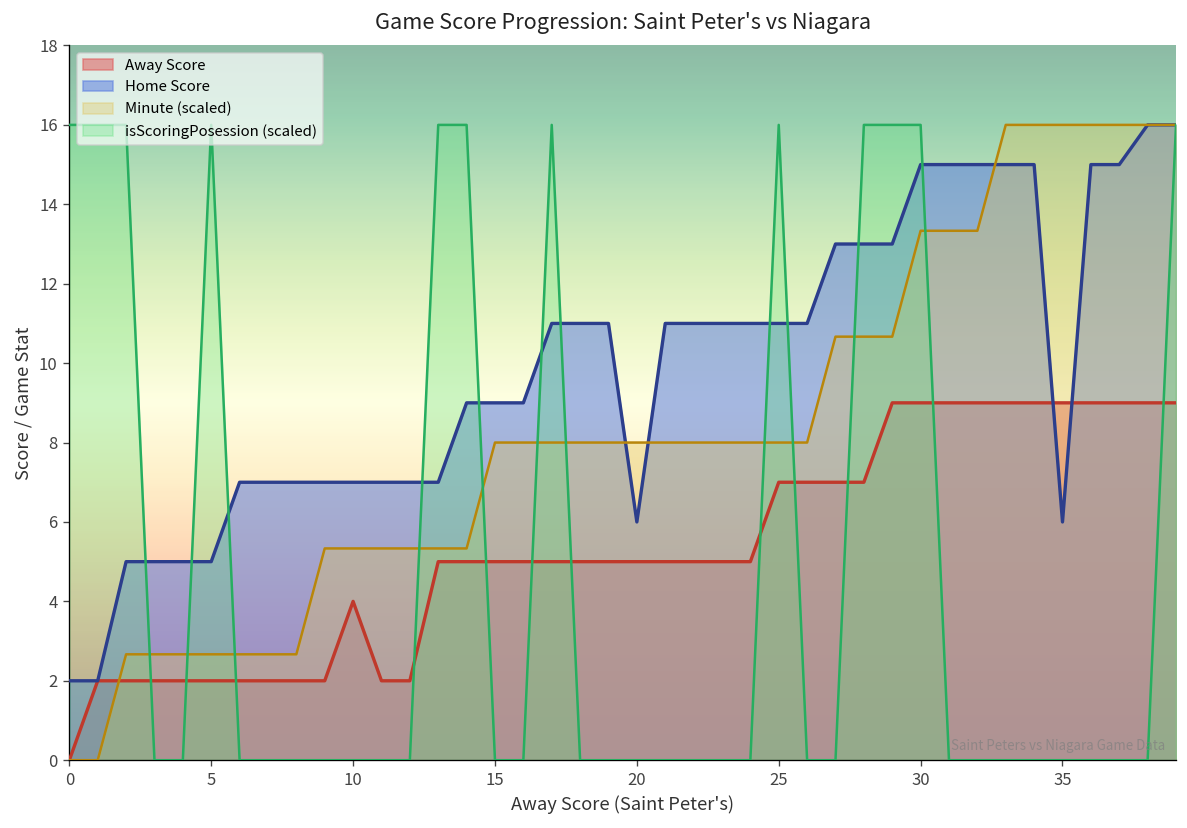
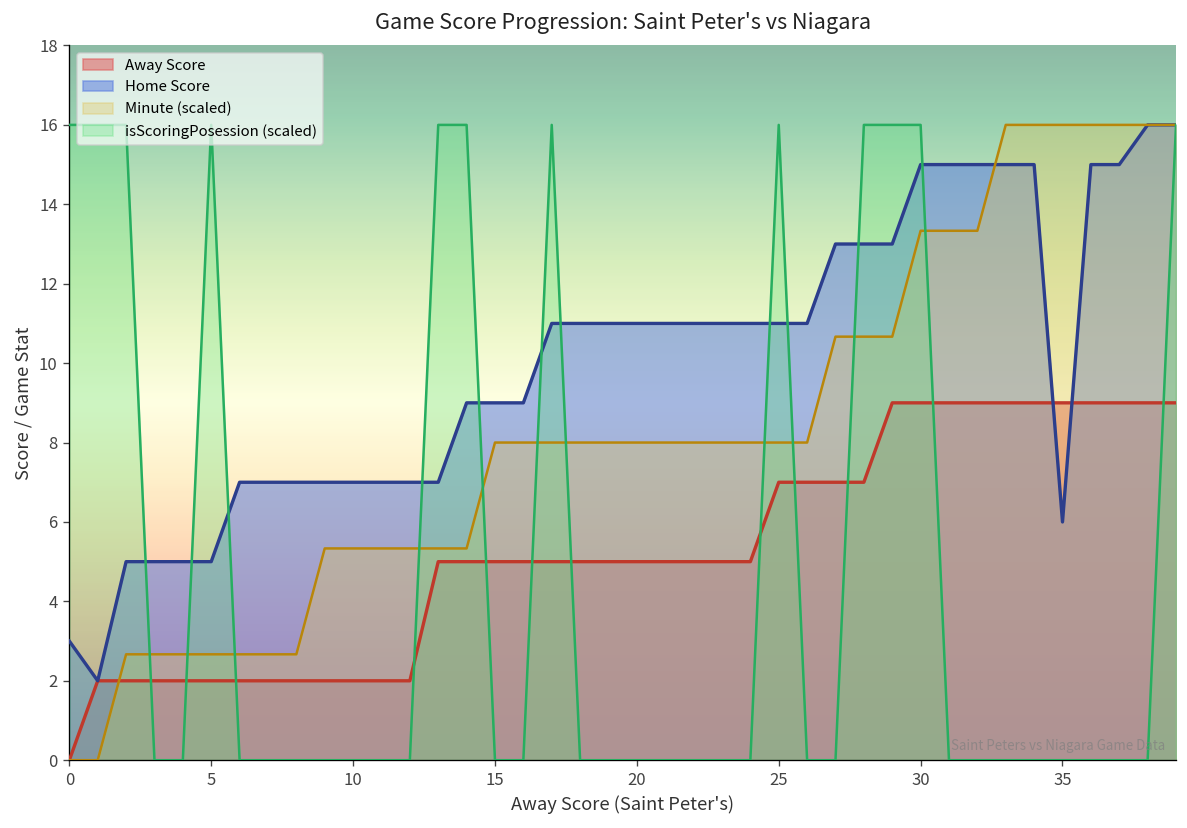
  {
    "Away Score": {
      "5": 2,
-     "10": 4,
+     "10": 2,
      "15": 5,
      "20": 5,
      "25": 7,
      "30": 9,
      "35": 9
    },
    "Home Score": {
-     "0": 2,
+     "0": 3,
      "5": 5,
      "10": 7,
      "15": 9,
-     "20": 6,
+     "20": 11,
      "25": 11,
      "30": 15,
      "35": 6
    },
    "Minute (scaled)": {
      "5": 2.7,
      "10": 5.3,
      "15": 8,
      "20": 8,
      "25": 8,
      "30": 13.3,
      "35": 16
    },
    "isScoringPosession (scaled)": {
      "0": 16,
      "10": 0,
      "15": 0,
      "20": 0,
      "25": 16,
      "30": 16,
      "35": 0
    }
  }
